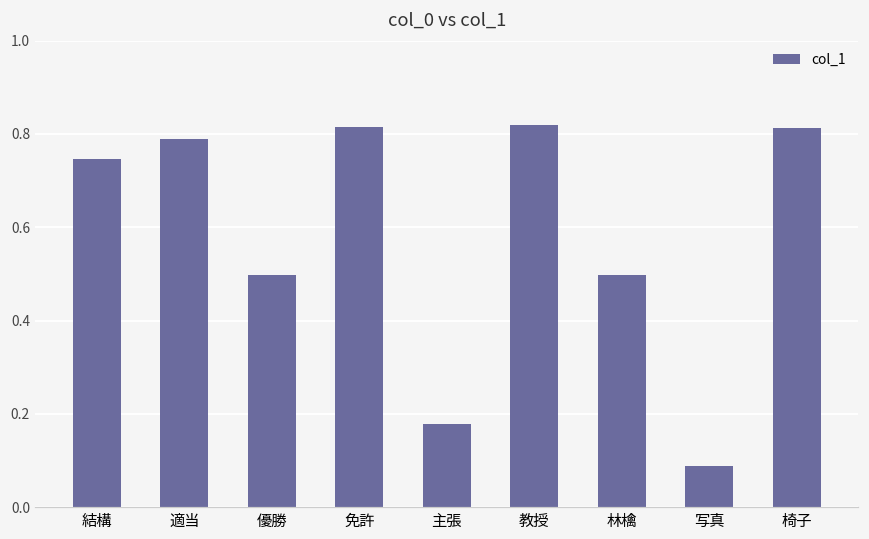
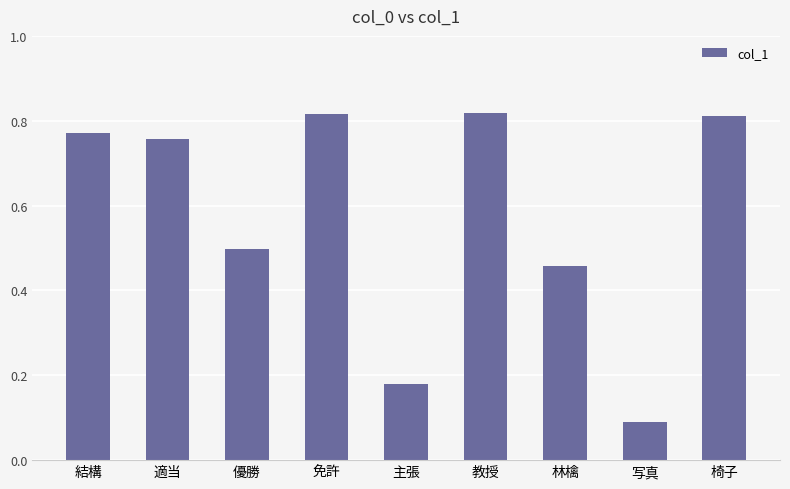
  {
-   "結構": 0.75,
-   "適当": 0.79,
+   "結構": 0.77,
+   "適当": 0.76,
    "優勝": 0.50,
    "免許": 0.82,
    "主張": 0.18,
    "教授": 0.82,
-   "林檎": 0.50,
+   "林檎": 0.46,
    "写真": 0.09,
    "椅子": 0.81
  }
